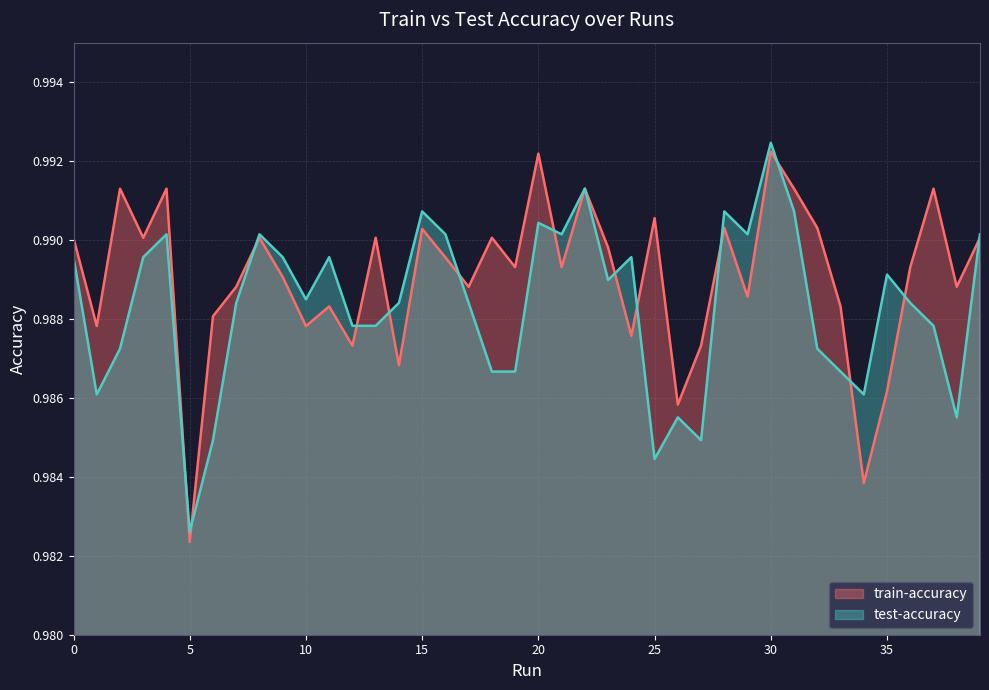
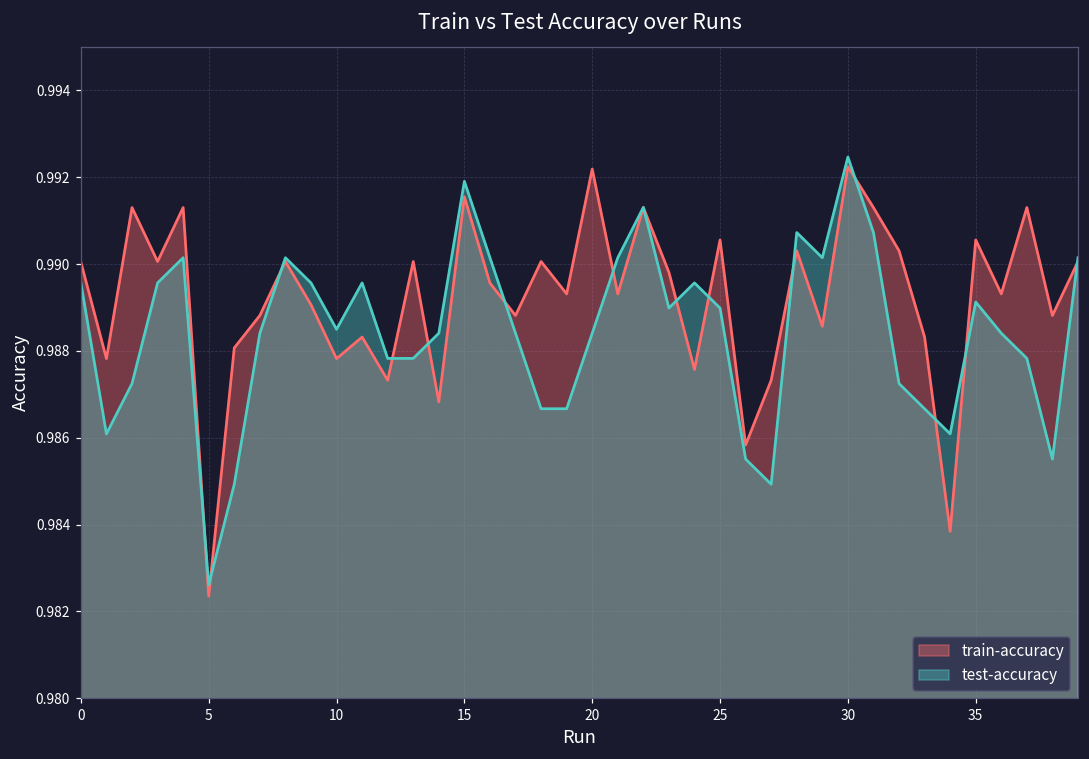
  {
    "train-accuracy": {
      "0": 0.9900,
      "5": 0.9824,
      "10": 0.9878,
-     "15": 0.9903,
+     "15": 0.9915,
      "20": 0.9922,
      "25": 0.9906,
      "30": 0.9922,
-     "35": 0.9862
+     "35": 0.9906
    },
    "test-accuracy": {
      "0": 0.9896,
      "5": 0.9826,
      "10": 0.9885,
-     "15": 0.9907,
-     "20": 0.9904,
-     "25": 0.9845,
+     "15": 0.9919,
+     "20": 0.9884,
+     "25": 0.9890,
      "30": 0.9925,
      "35": 0.9891
    }
  }
